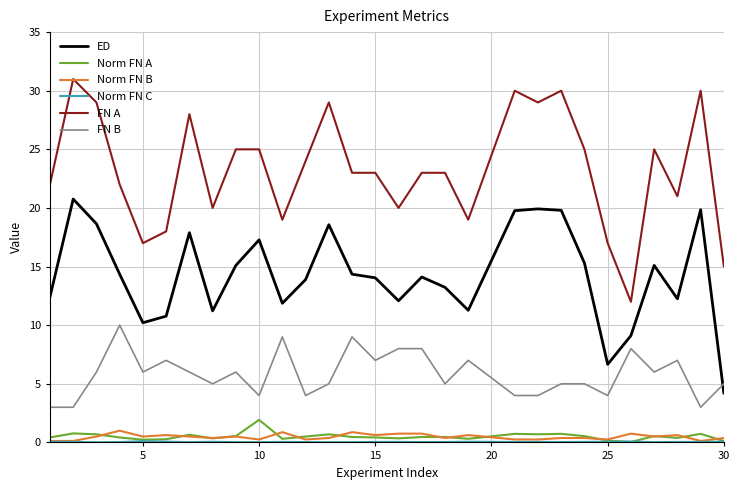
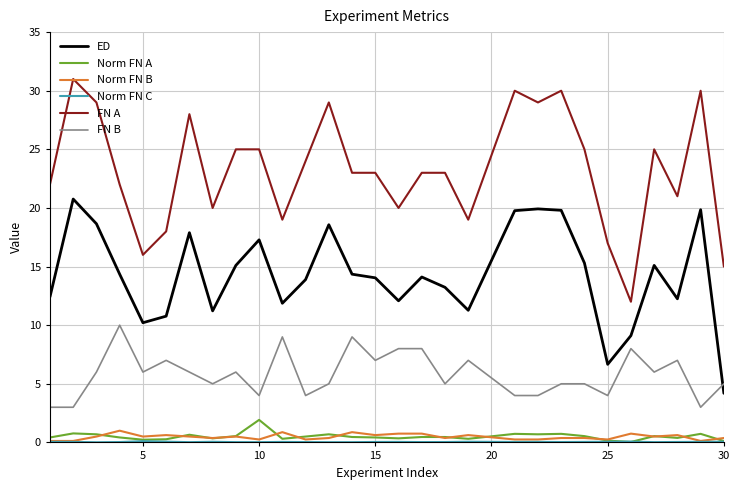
  {
    "ED": {
      "5": 10,
      "10": 17.3,
      "15": 14,
      "25": 6.7,
      "30": 4
    },
    "Norm FN A": {
      "10": 2
    },
    "Norm FN B": {
      "5": 0.5,
      "10": 0.3,
      "30": 0.4
    },
    "Norm FN C": {
      "10": 0,
      "15": 0
    },
    "FN A": {
-     "5": 17,
+     "5": 16,
      "10": 25,
      "15": 23,
      "25": 17,
      "30": 15
    },
    "FN B": {
      "5": 6,
      "10": 4,
      "15": 7,
      "25": 4,
      "30": 5
    }
  }
